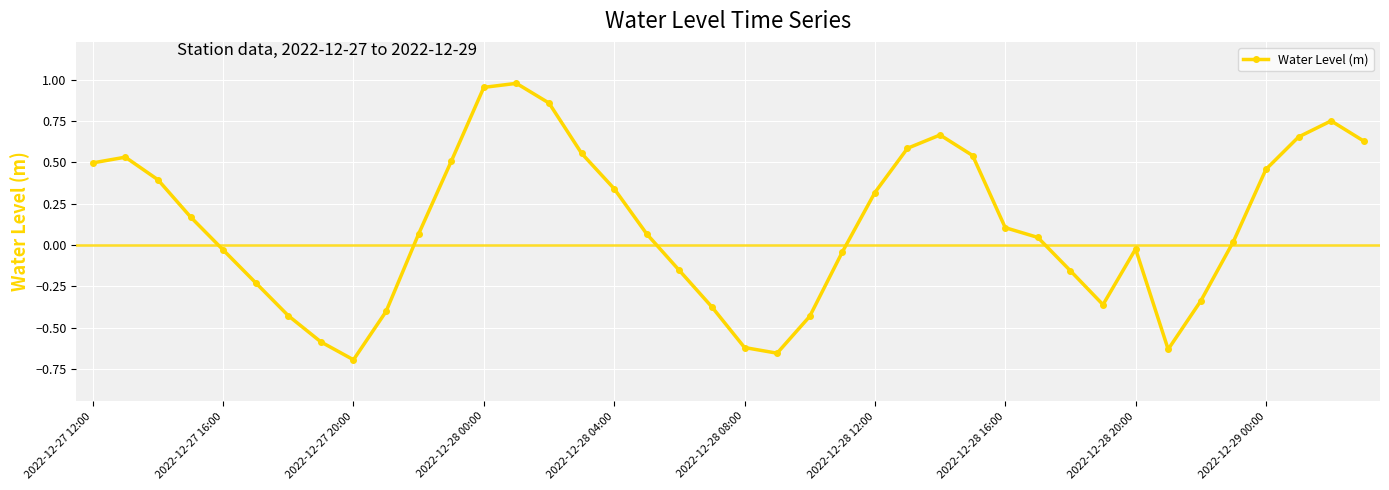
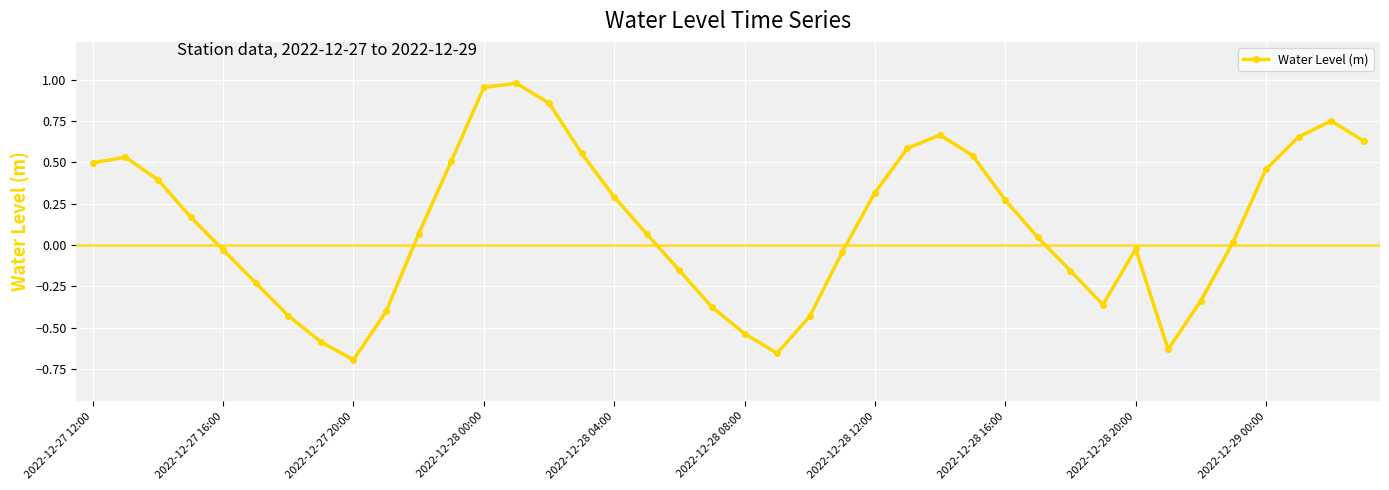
  {
    "2022-12-27 12:00": 0.50,
    "2022-12-27 16:00": -0.03,
    "2022-12-27 20:00": -0.69,
    "2022-12-28 00:00": 0.95,
-   "2022-12-28 04:00": 0.34,
-   "2022-12-28 08:00": -0.62,
+   "2022-12-28 04:00": 0.29,
+   "2022-12-28 08:00": -0.54,
    "2022-12-28 12:00": 0.32,
-   "2022-12-28 16:00": 0.10,
+   "2022-12-28 16:00": 0.27,
    "2022-12-28 20:00": -0.02,
    "2022-12-29 00:00": 0.46
  }
